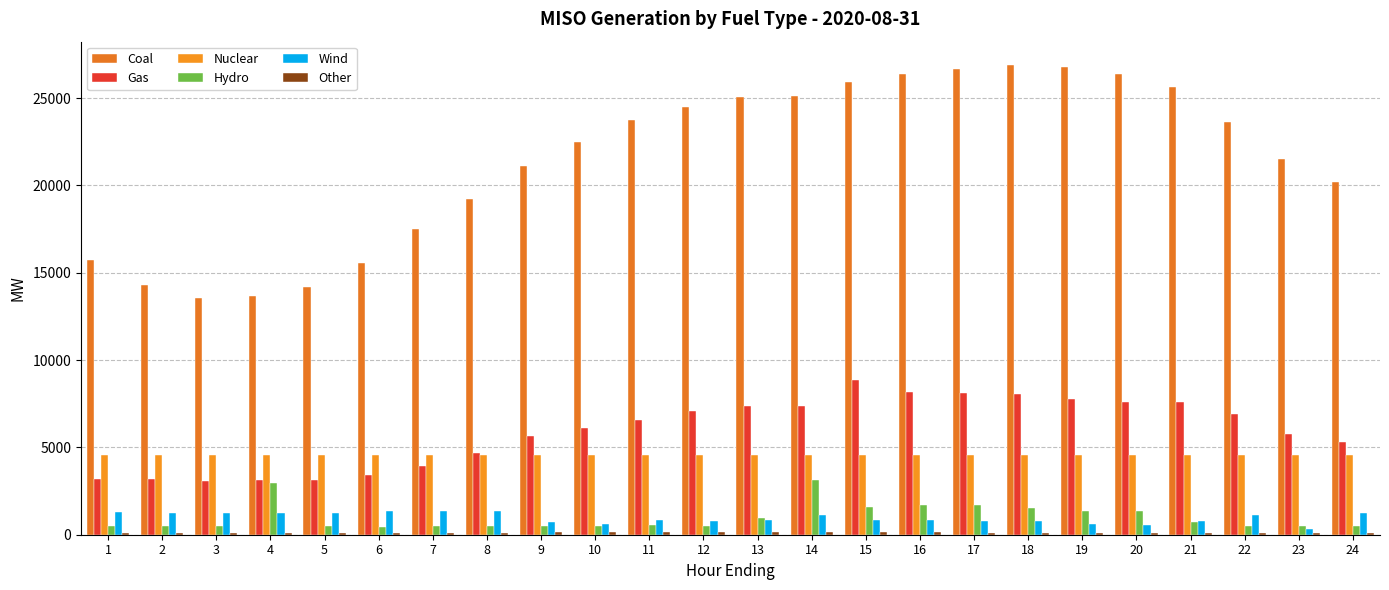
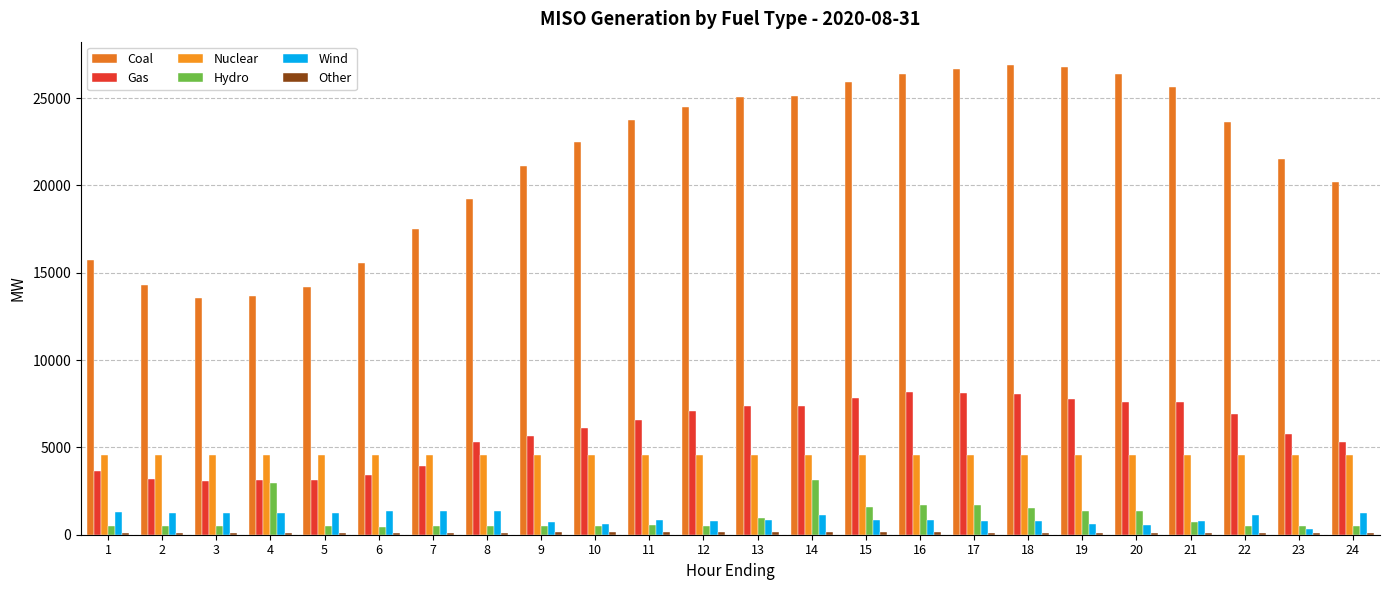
  {
    "Gas": {
-     "1": 3200,
+     "1": 3700,
      "2": 3200,
      "3": 3000,
      "4": 3100,
      "5": 3100,
      "6": 3400,
      "7": 3900,
-     "8": 4700,
+     "8": 5300,
      "9": 5700,
      "10": 6100,
      "11": 6500,
      "12": 7100,
      "13": 7400,
      "14": 7400,
-     "15": 8800,
+     "15": 7800,
      "16": 8200,
      "17": 8100,
      "18": 8000,
      "19": 7800,
      "20": 7600,
      "21": 7600,
      "22": 6900,
      "23": 5800,
      "24": 5300
    },
    "Hydro": {
      "1": 500,
      "2": 500,
      "3": 500,
      "4": 3000,
      "5": 500,
      "6": 500,
      "7": 500,
      "8": 500,
      "9": 500,
      "10": 500,
      "11": 600,
      "12": 500,
      "13": 1000,
      "14": 3200,
      "15": 1600,
      "16": 1700,
      "17": 1700,
      "18": 1500,
      "19": 1400,
      "20": 1300,
      "21": 700,
      "22": 500,
      "23": 500,
      "24": 500
    },
    "Wind": {
      "1": 1300,
      "2": 1300,
      "3": 1300,
      "4": 1200,
      "5": 1200,
      "6": 1300,
      "7": 1400,
      "8": 1300,
      "9": 700,
      "10": 600,
      "11": 900,
      "12": 800,
      "13": 800,
      "14": 1100,
      "15": 800,
      "16": 800,
      "17": 800,
      "18": 800,
      "19": 600,
      "20": 600,
      "21": 800,
      "22": 1100,
      "23": 400,
      "24": 1200
    },
    "Other": {
      "15": 100
    }
  }
